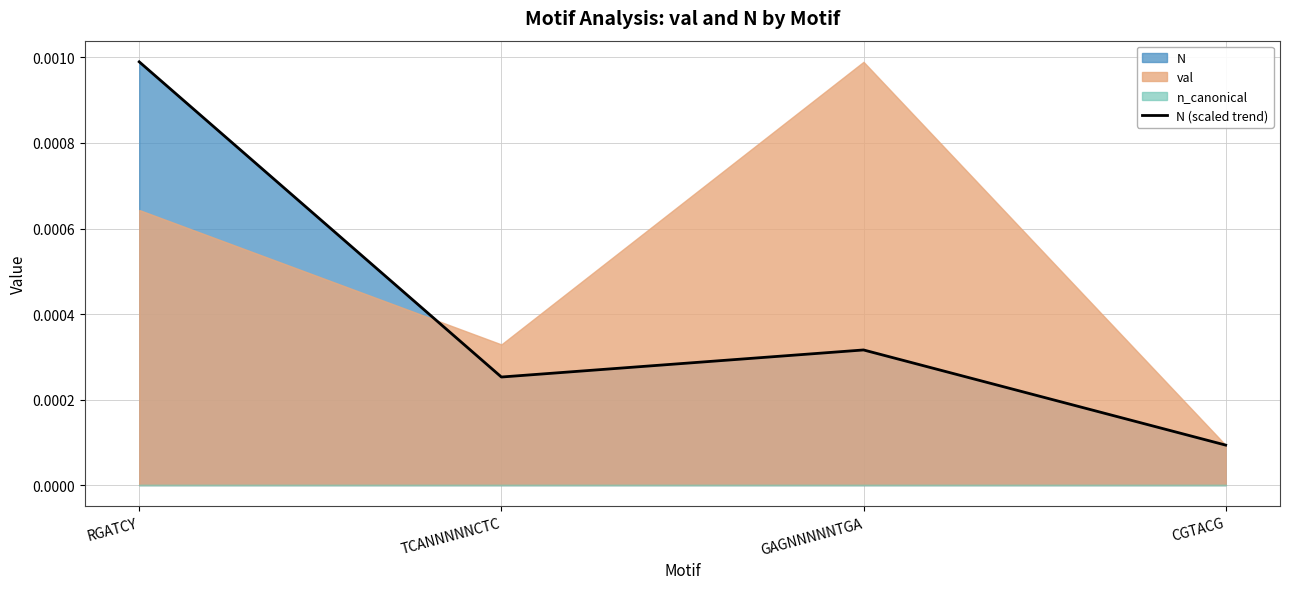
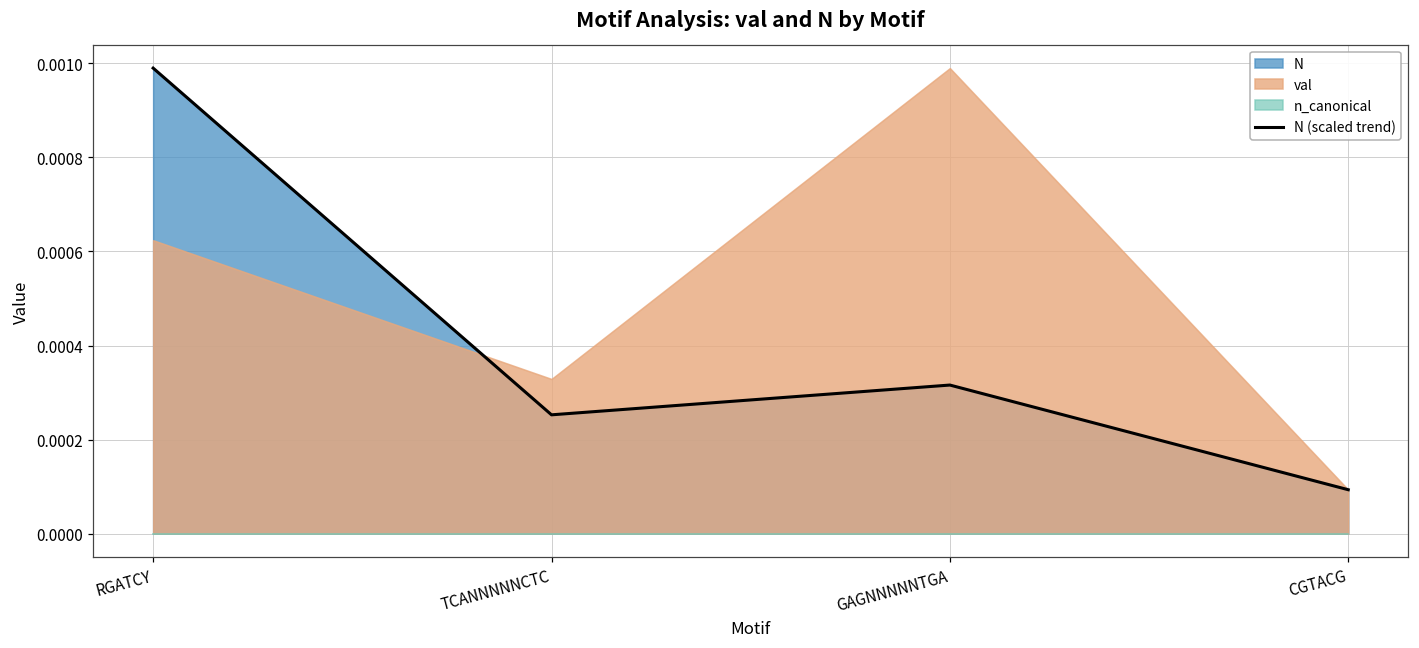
  {
    "N": {
      "RGATCY": 0.00099,
      "TCANNNNNCTC": 0.00025,
      "GAGNNNNNTGA": 0.00032
    },
    "val": {
-     "RGATCY": 0.00064,
+     "RGATCY": 0.00062,
      "TCANNNNNCTC": 0.00033,
      "GAGNNNNNTGA": 0.00099
    },
    "n_canonical": {
      "RGATCY": 0.00000,
      "TCANNNNNCTC": 0.00000,
      "GAGNNNNNTGA": 0.00000,
      "CGTACG": 0.00000
    }
  }
